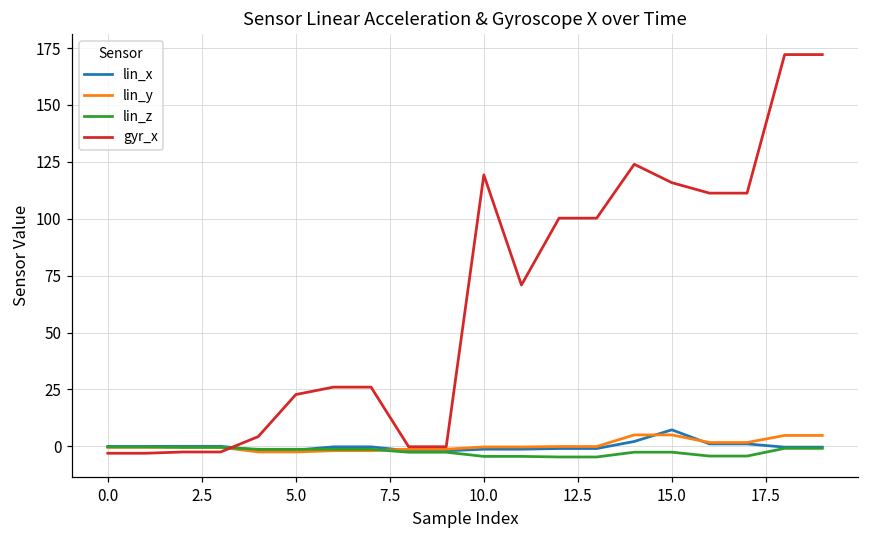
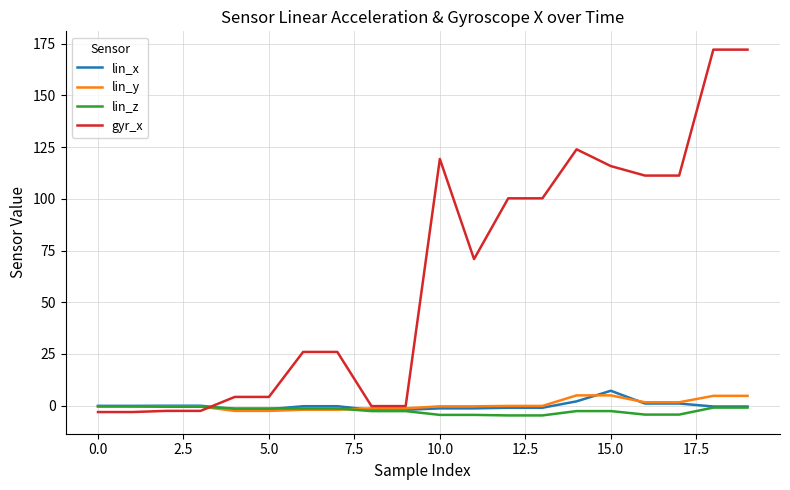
  {
    "lin_x": {
      "15.0": 7
    },
    "lin_y": {
      "15.0": 5
    },
    "lin_z": {
      "10.0": -4,
      "15.0": -3
    },
    "gyr_x": {
      "0.0": -3,
-     "5.0": 23,
+     "5.0": 4,
      "10.0": 119,
      "15.0": 116
    }
  }
